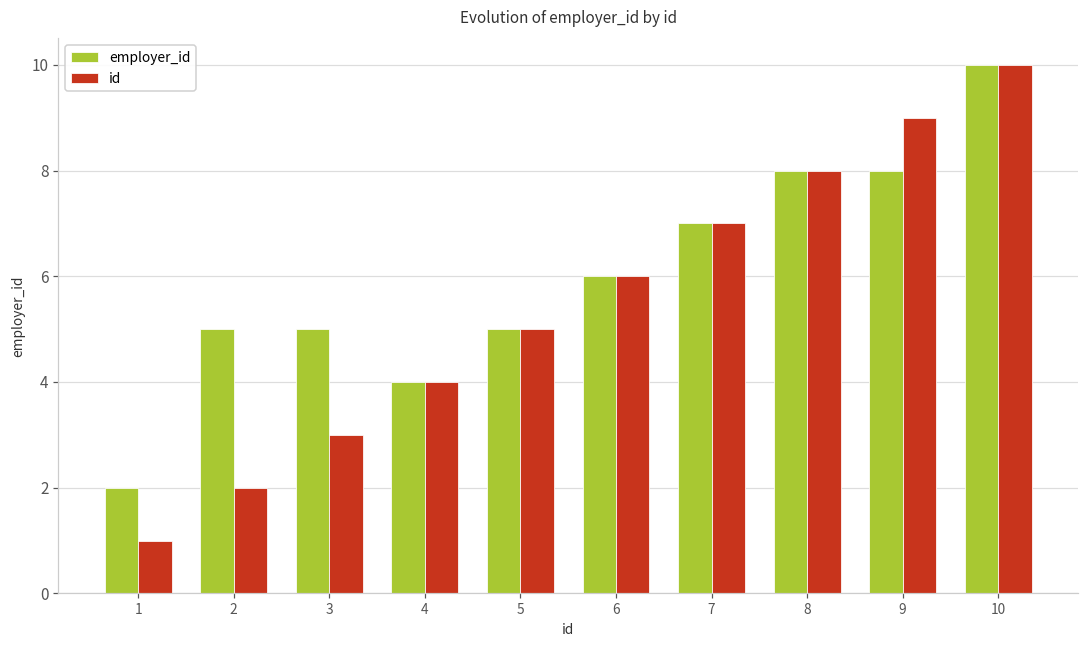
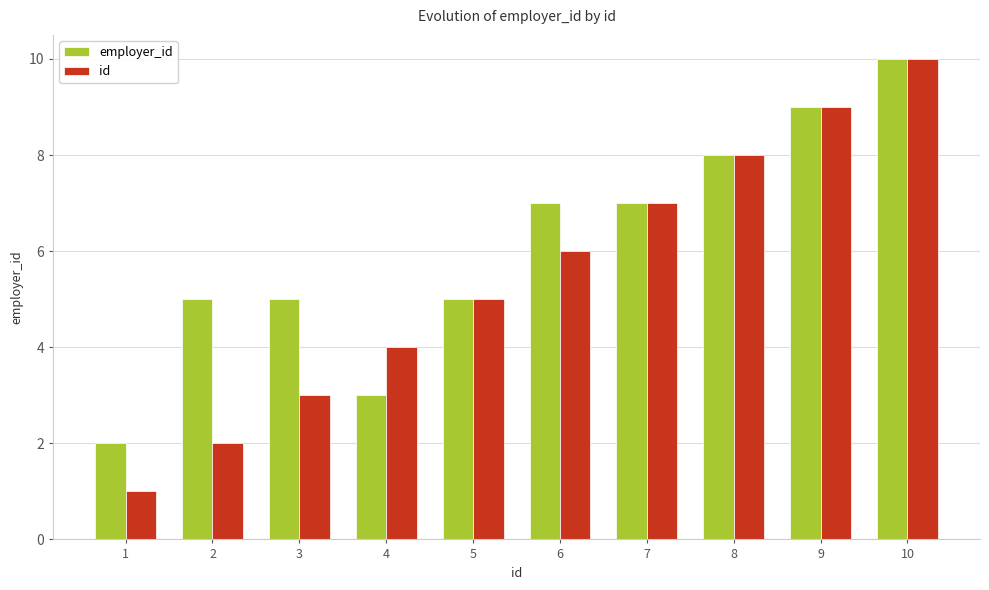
  {
    "employer_id": {
      "1": 2,
      "2": 5,
      "3": 5,
-     "4": 4,
+     "4": 3,
      "5": 5,
-     "6": 6,
+     "6": 7,
      "7": 7,
      "8": 8,
-     "9": 8,
+     "9": 9,
      "10": 10
    },
    "id": {
      "1": 1,
      "2": 2,
      "3": 3,
      "4": 4,
      "5": 5,
      "6": 6,
      "7": 7,
      "8": 8,
      "9": 9,
      "10": 10
    }
  }
